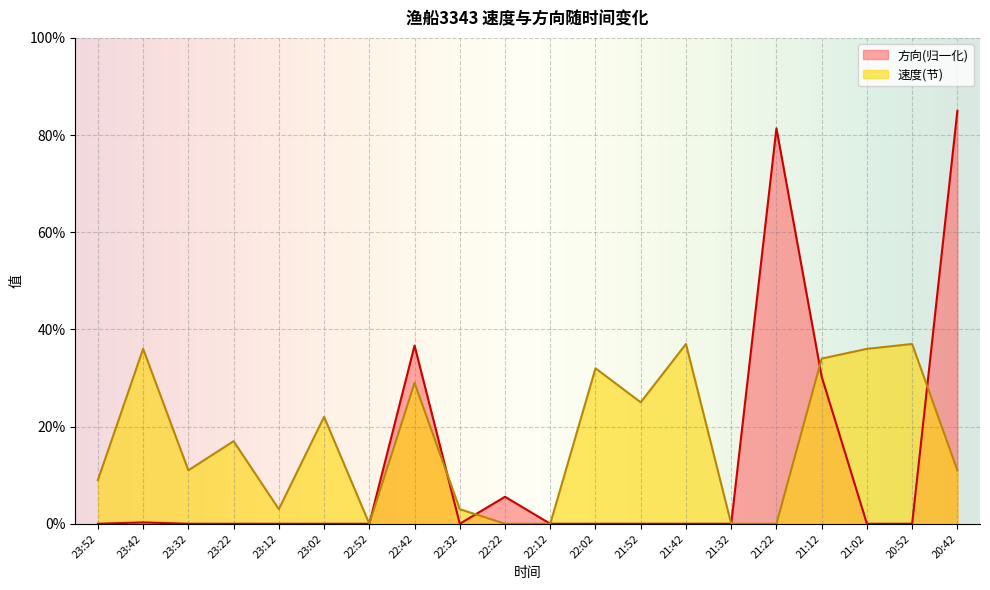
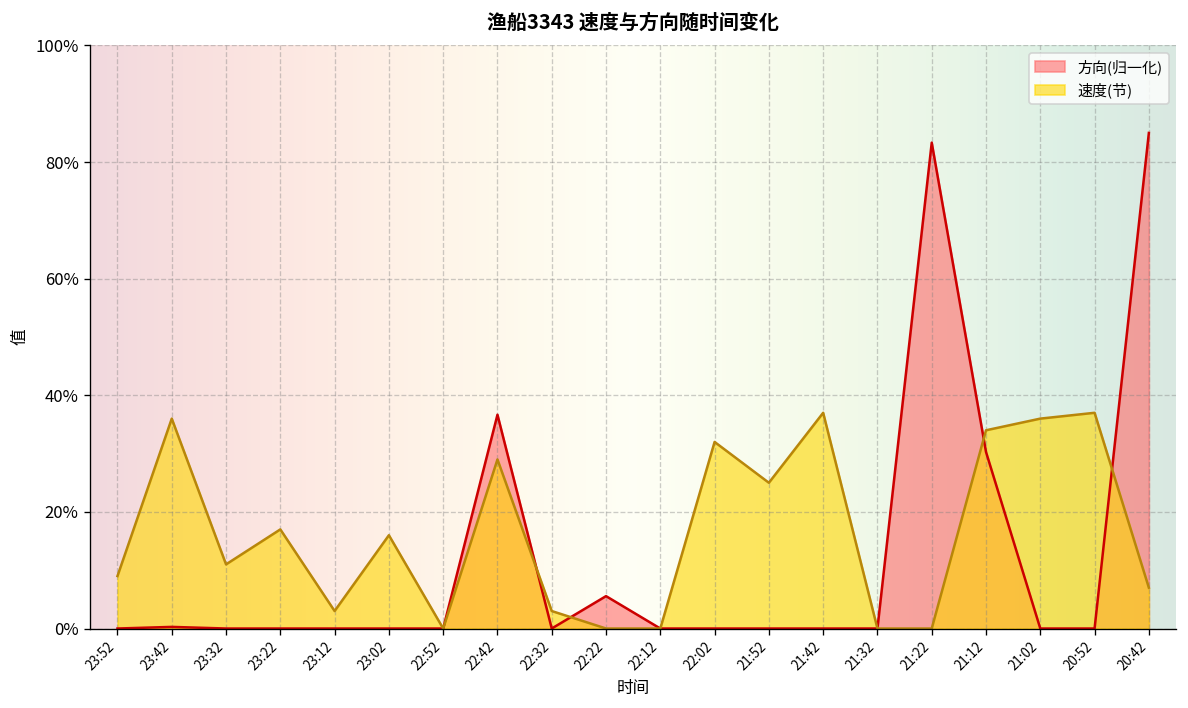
  {
    "方向(归一化)": {
      "23:52": "0%",
      "23:42": "0%",
      "23:32": "0%",
      "23:22": "0%",
      "23:12": "0%",
      "23:02": "0%",
      "22:42": "37%",
      "22:32": "0%",
      "22:22": "6%",
      "22:02": "0%",
      "21:52": "0%",
      "21:42": "0%",
-     "21:22": "81%",
+     "21:22": "83%",
      "21:12": "30%",
      "21:02": "0%",
      "20:52": "0%",
      "20:42": "85%"
    },
    "速度(节)": {
      "23:52": "9%",
      "23:42": "36%",
      "23:32": "11%",
      "23:22": "17%",
      "23:12": "3%",
-     "23:02": "22%",
+     "23:02": "16%",
      "22:42": "29%",
      "22:32": "3%",
      "22:22": "0%",
      "22:02": "32%",
      "21:52": "25%",
      "21:42": "37%",
      "21:22": "0%",
      "21:12": "34%",
      "21:02": "36%",
      "20:52": "37%",
-     "20:42": "11%"
+     "20:42": "7%"
    }
  }
